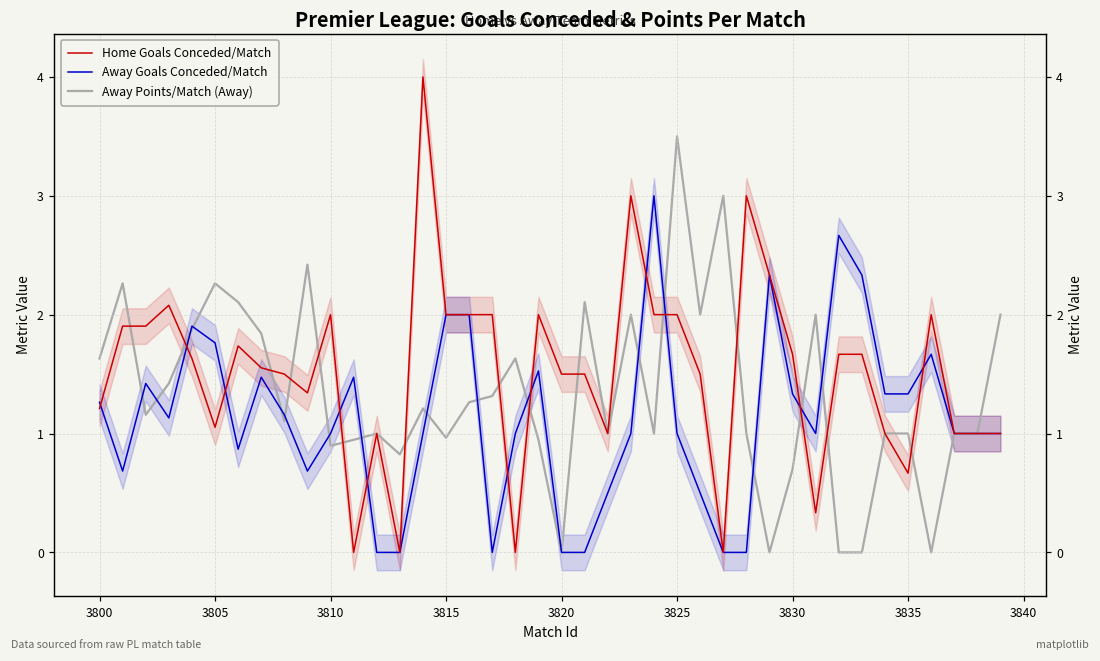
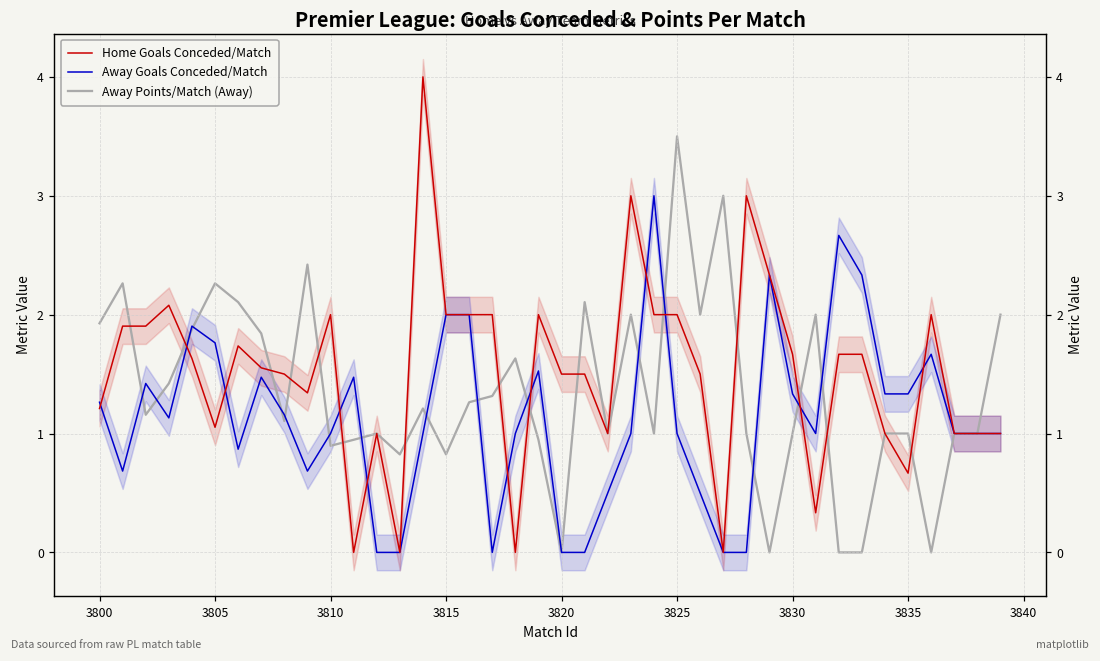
  {
    "Away Points/Match (Away)": {
-     "3800": 1.63,
+     "3800": 1.93,
      "3805": 2.26,
      "3810": 0.90,
-     "3815": 0.96,
+     "3815": 0.82,
      "3825": 3.50,
-     "3830": 0.7,
+     "3830": 1.0,
      "3835": 1.00
    }
  }
